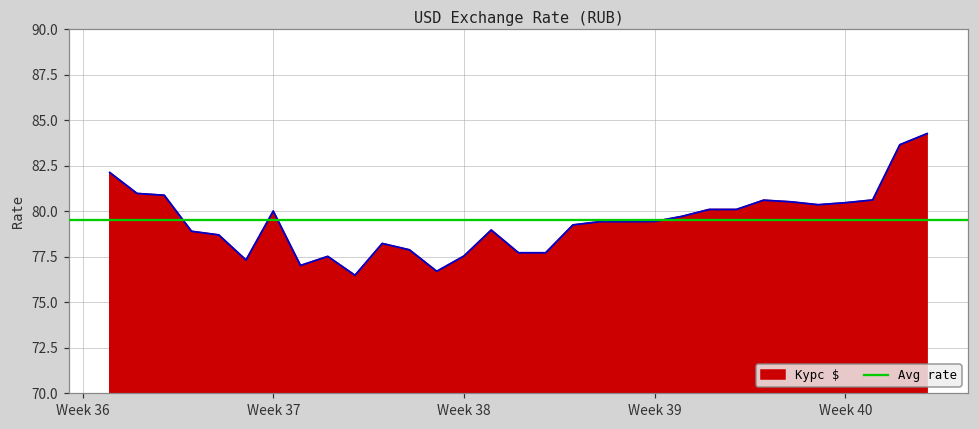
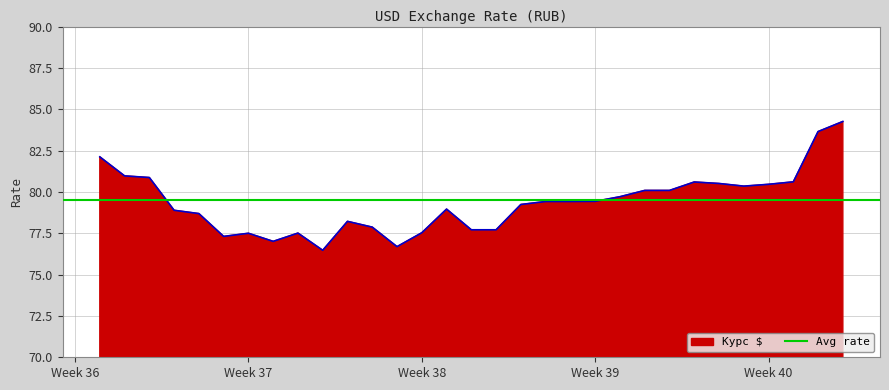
  {
-   "Week 37": 80.0,
+   "Week 37": 77.5,
    "Week 38": 77.5,
    "Week 39": 79.4,
    "Week 40": 80.5
  }
